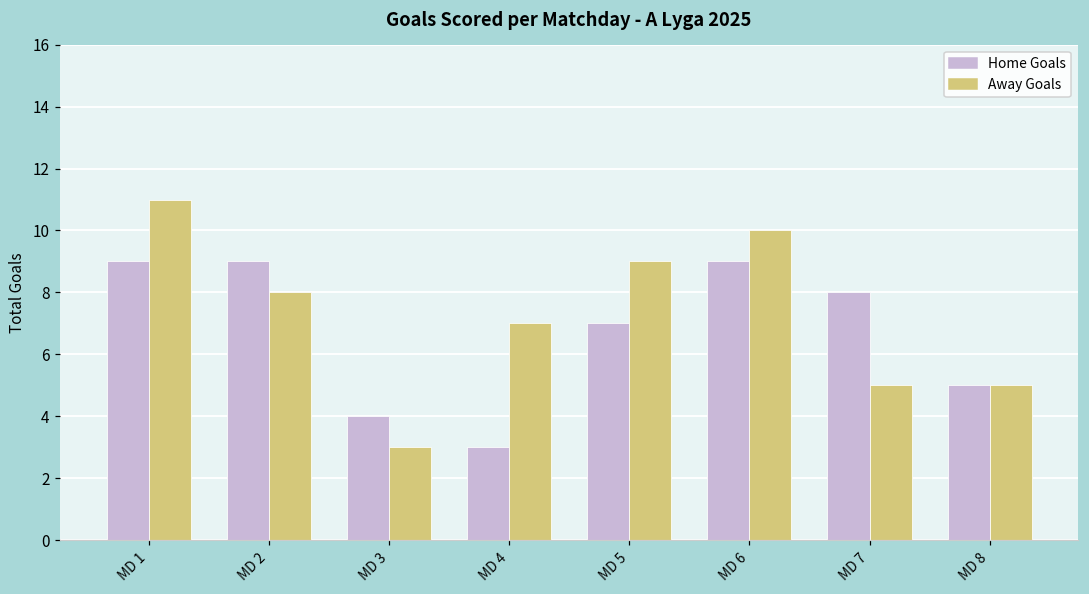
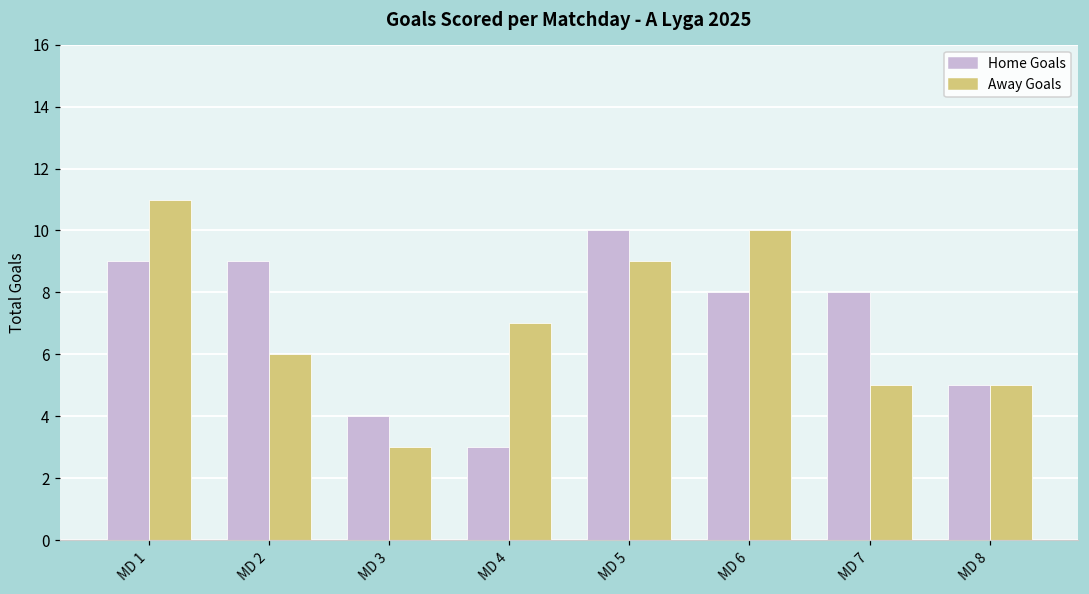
  {
    "Home Goals": {
      "MD 1": 9,
      "MD 2": 9,
      "MD 3": 4,
      "MD 4": 3,
-     "MD 5": 7,
-     "MD 6": 9,
+     "MD 5": 10,
+     "MD 6": 8,
      "MD 7": 8,
      "MD 8": 5
    },
    "Away Goals": {
      "MD 1": 11,
-     "MD 2": 8,
+     "MD 2": 6,
      "MD 3": 3,
      "MD 4": 7,
      "MD 5": 9,
      "MD 6": 10,
      "MD 7": 5,
      "MD 8": 5
    }
  }
